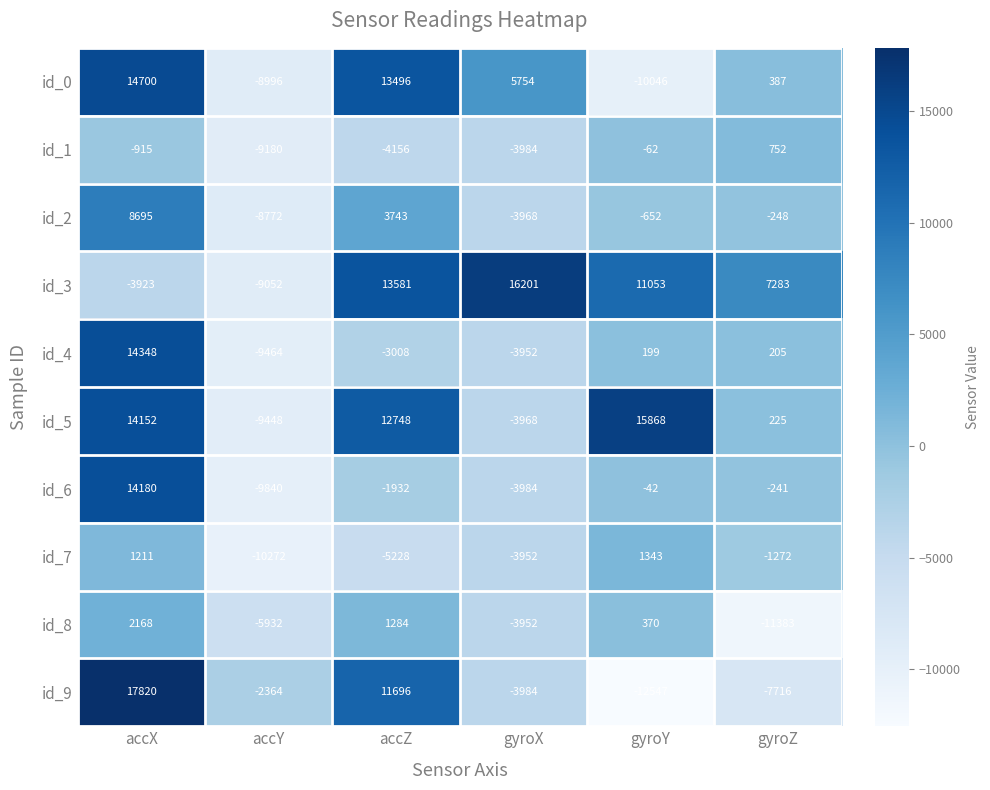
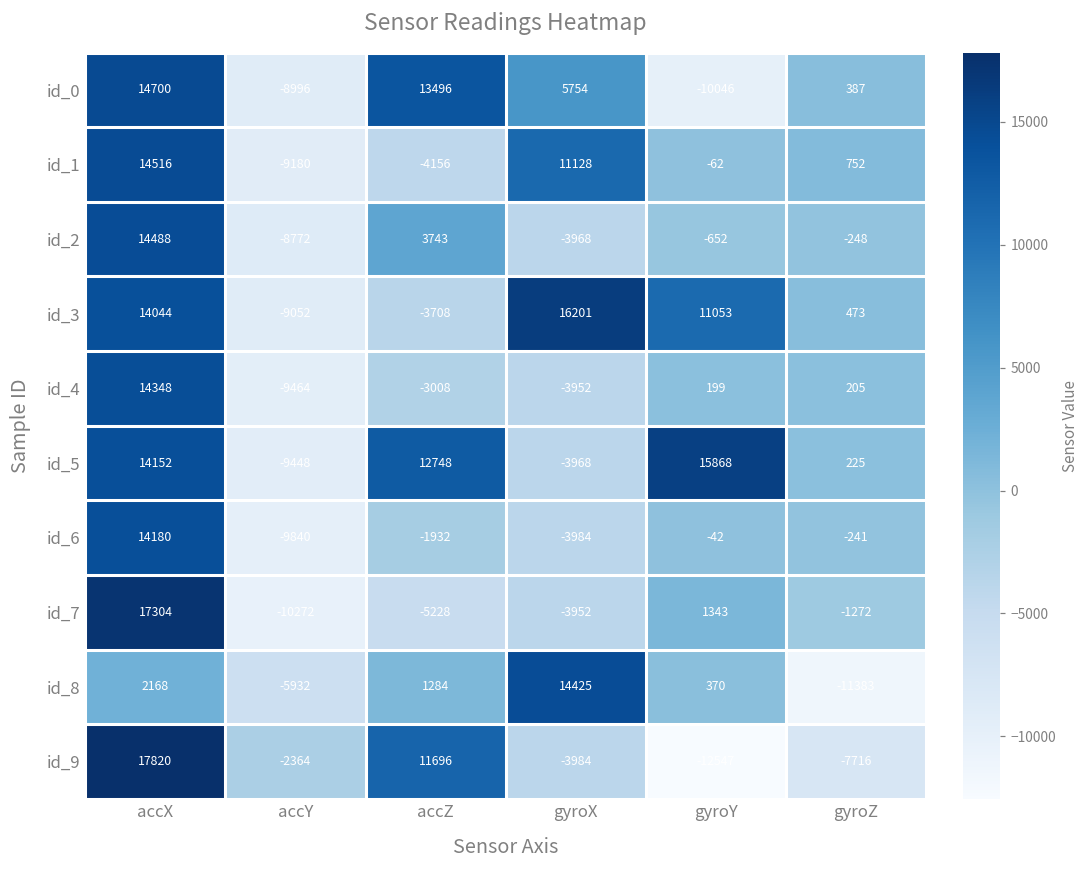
  {
    "id_0": {
      "accX": 14700,
      "accZ": 13496,
      "gyroX": 5754,
      "gyroZ": 387
    },
    "id_1": {
-     "accX": -915,
+     "accX": 14516,
      "accZ": -4156,
-     "gyroX": -3984,
+     "gyroX": 11128,
      "gyroY": -62,
      "gyroZ": 752
    },
    "id_2": {
-     "accX": 8695,
+     "accX": 14488,
      "accZ": 3743,
      "gyroX": -3968,
      "gyroY": -652,
      "gyroZ": -248
    },
    "id_3": {
-     "accX": -3923,
-     "accZ": 13581,
+     "accX": 14044,
+     "accZ": -3708,
      "gyroX": 16201,
      "gyroY": 11053,
-     "gyroZ": 7283
+     "gyroZ": 473
    },
    "id_4": {
      "accX": 14348,
      "accZ": -3008,
      "gyroX": -3952,
      "gyroY": 199,
      "gyroZ": 205
    },
    "id_5": {
      "accX": 14152,
      "accZ": 12748,
      "gyroX": -3968,
      "gyroY": 15868,
      "gyroZ": 225
    },
    "id_6": {
      "accX": 14180,
      "accZ": -1932,
      "gyroX": -3984,
      "gyroY": -42,
      "gyroZ": -241
    },
    "id_7": {
-     "accX": 1211,
+     "accX": 17304,
      "accZ": -5228,
      "gyroX": -3952,
      "gyroY": 1343,
      "gyroZ": -1272
    },
    "id_8": {
      "accX": 2168,
      "accY": -5932,
      "accZ": 1284,
-     "gyroX": -3952,
+     "gyroX": 14425,
      "gyroY": 370
    },
    "id_9": {
      "accX": 17820,
      "accY": -2364,
      "accZ": 11696,
      "gyroX": -3984
    }
  }
